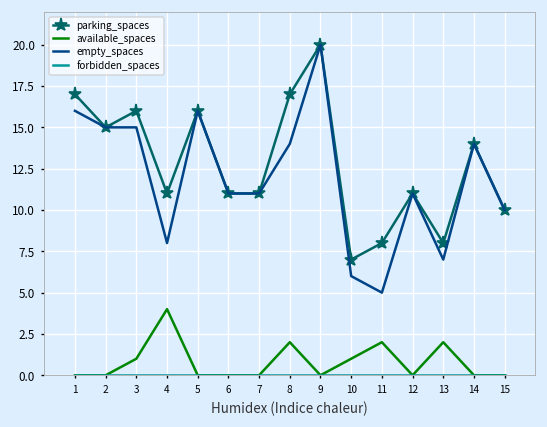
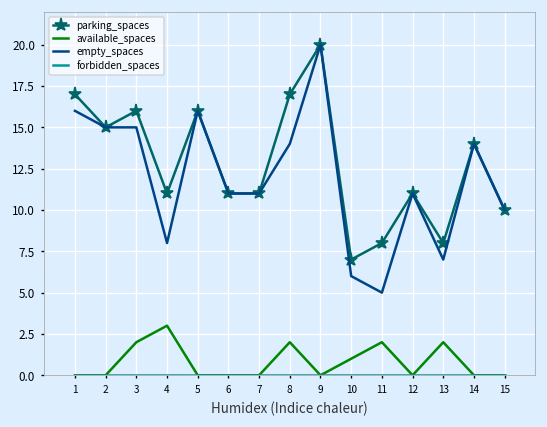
  {
    "available_spaces": {
-     "3": 1,
-     "4": 4,
+     "3": 2,
+     "4": 3,
      "8": 2,
      "10": 1,
      "11": 2,
      "13": 2
    },
    "forbidden_spaces": {
      "3": 0,
      "4": 0,
      "8": 0,
      "10": 0,
      "11": 0,
      "13": 0
    }
  }
